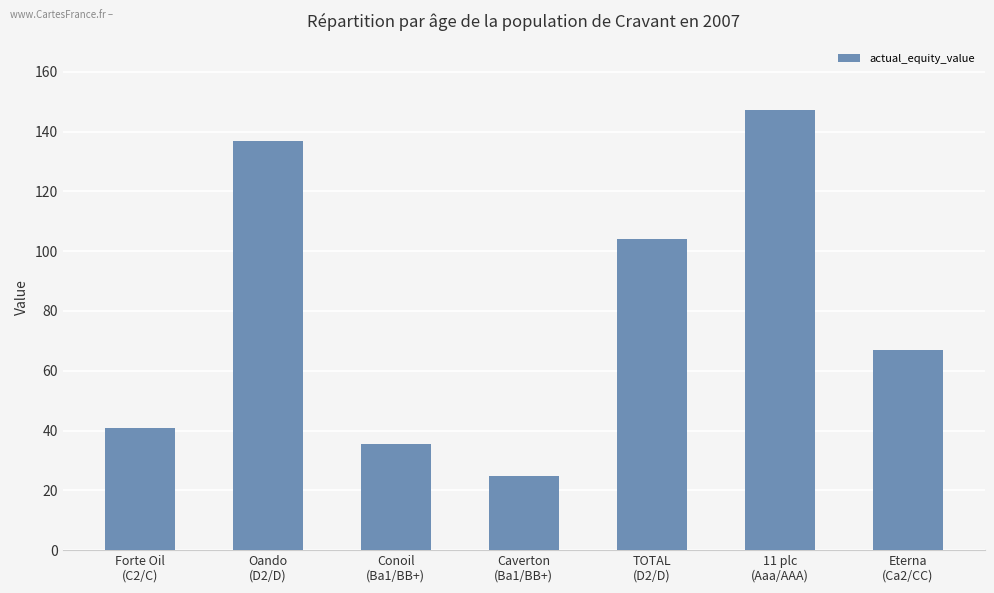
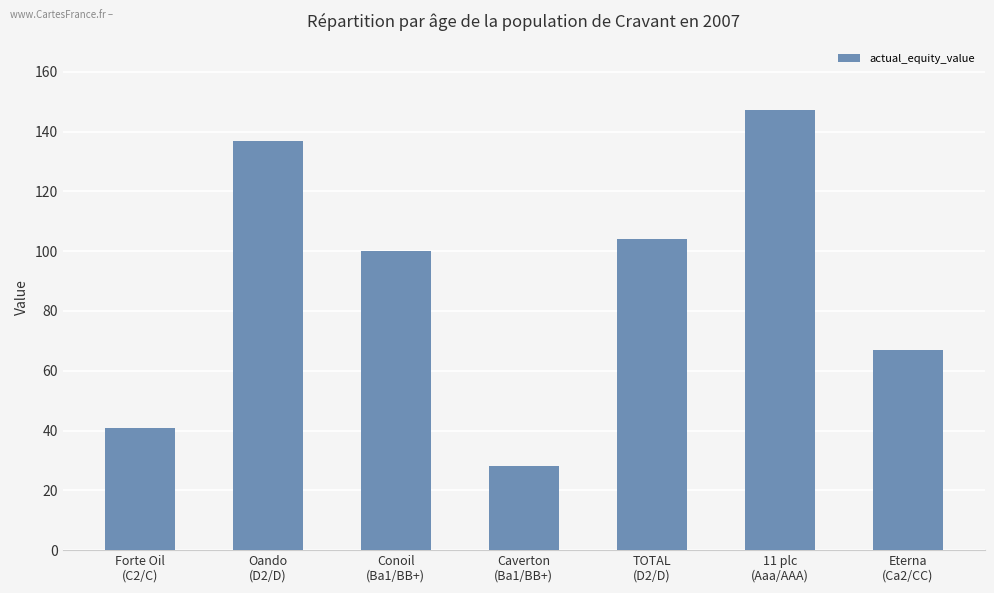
  {
    "Forte Oil (C2/C)": 41,
    "Oando (D2/D)": 137,
-   "Conoil (Ba1/BB+)": 36,
-   "Caverton (Ba1/BB+)": 25,
+   "Conoil (Ba1/BB+)": 100,
+   "Caverton (Ba1/BB+)": 28,
    "TOTAL (D2/D)": 104,
    "11 plc (Aaa/AAA)": 147,
    "Eterna (Ca2/CC)": 67
  }
